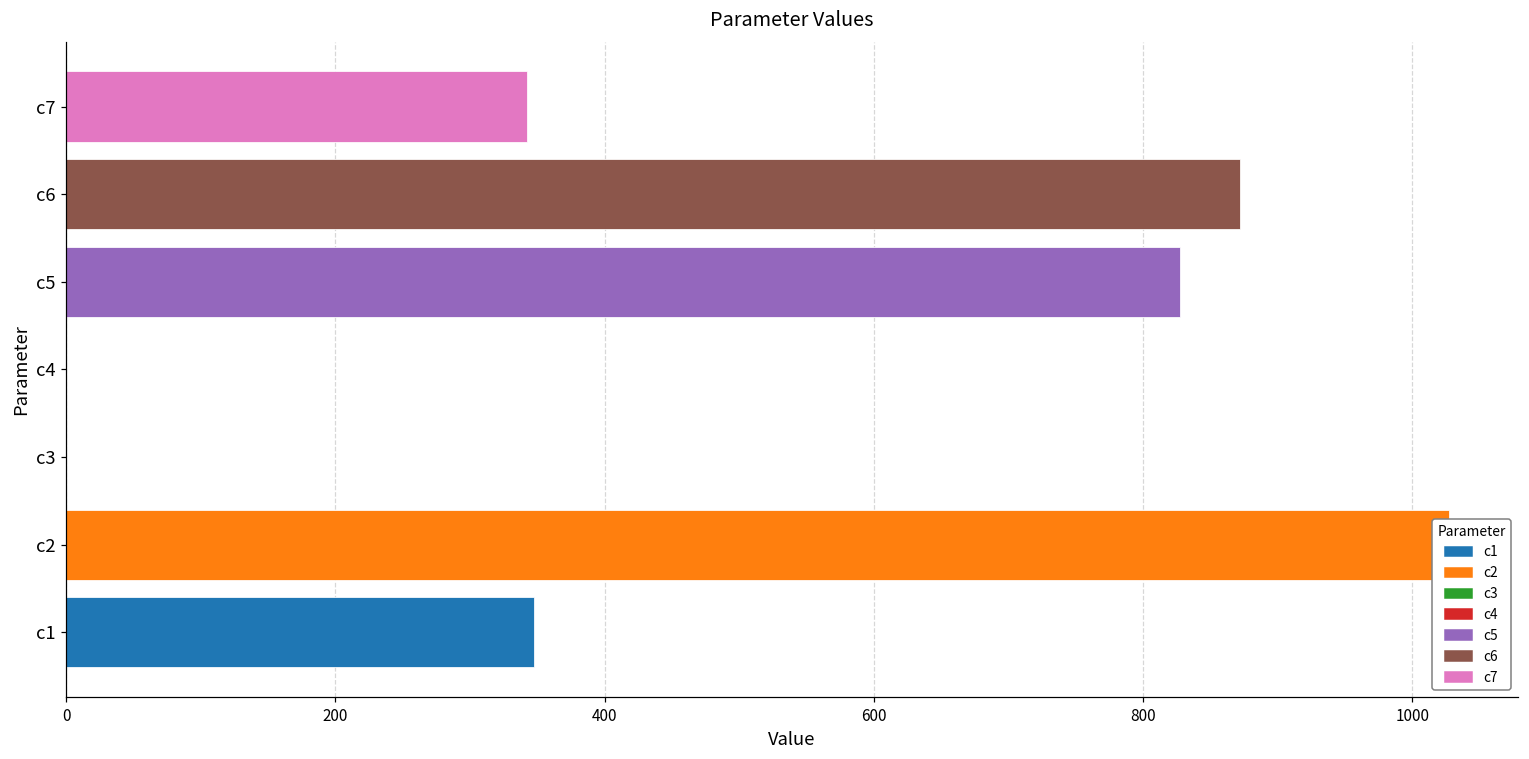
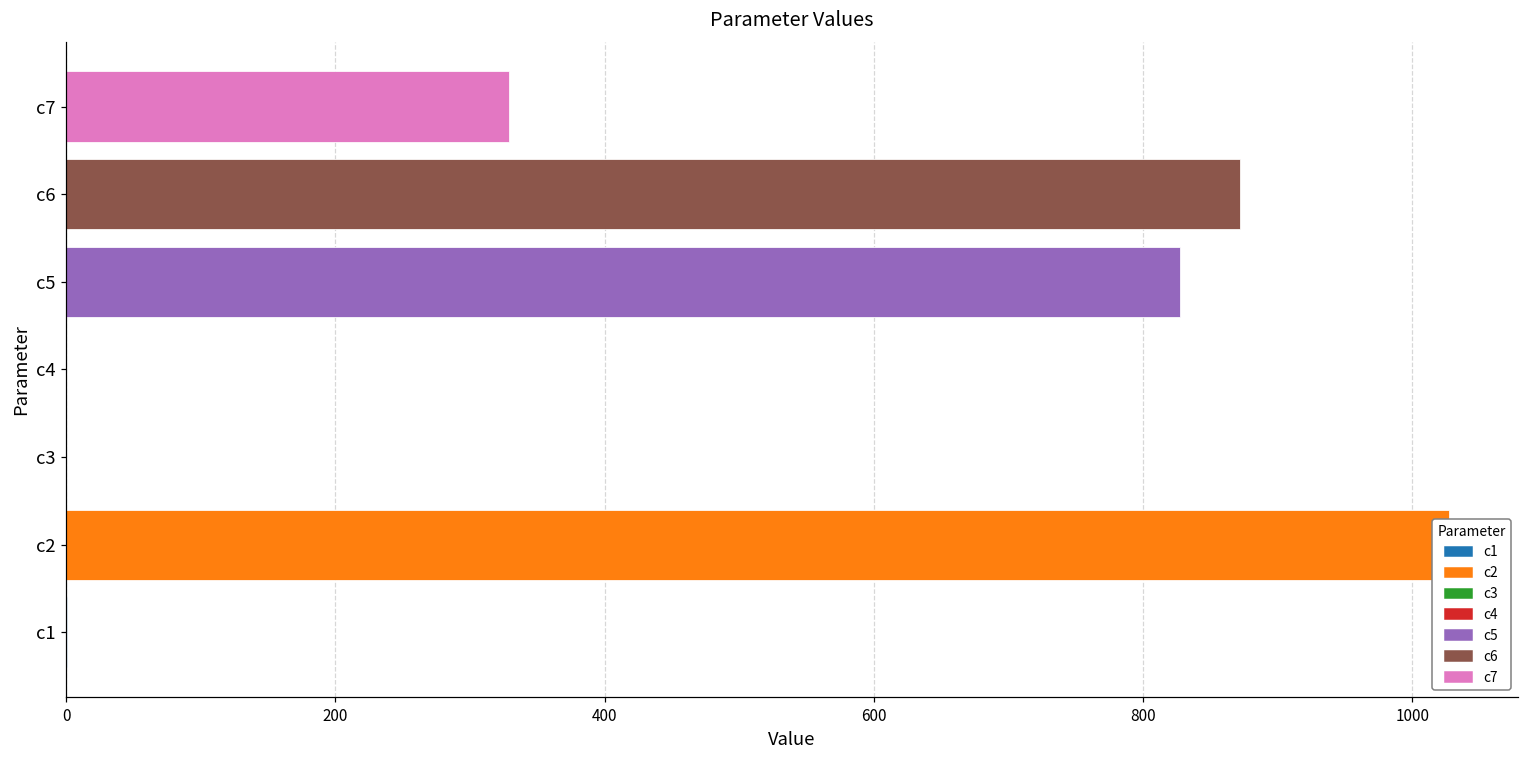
  {
-   "c7": 342,
+   "c7": 329,
    "c6": 872,
    "c5": 827,
-   "c1": 347
+   "c1": 0
  }
